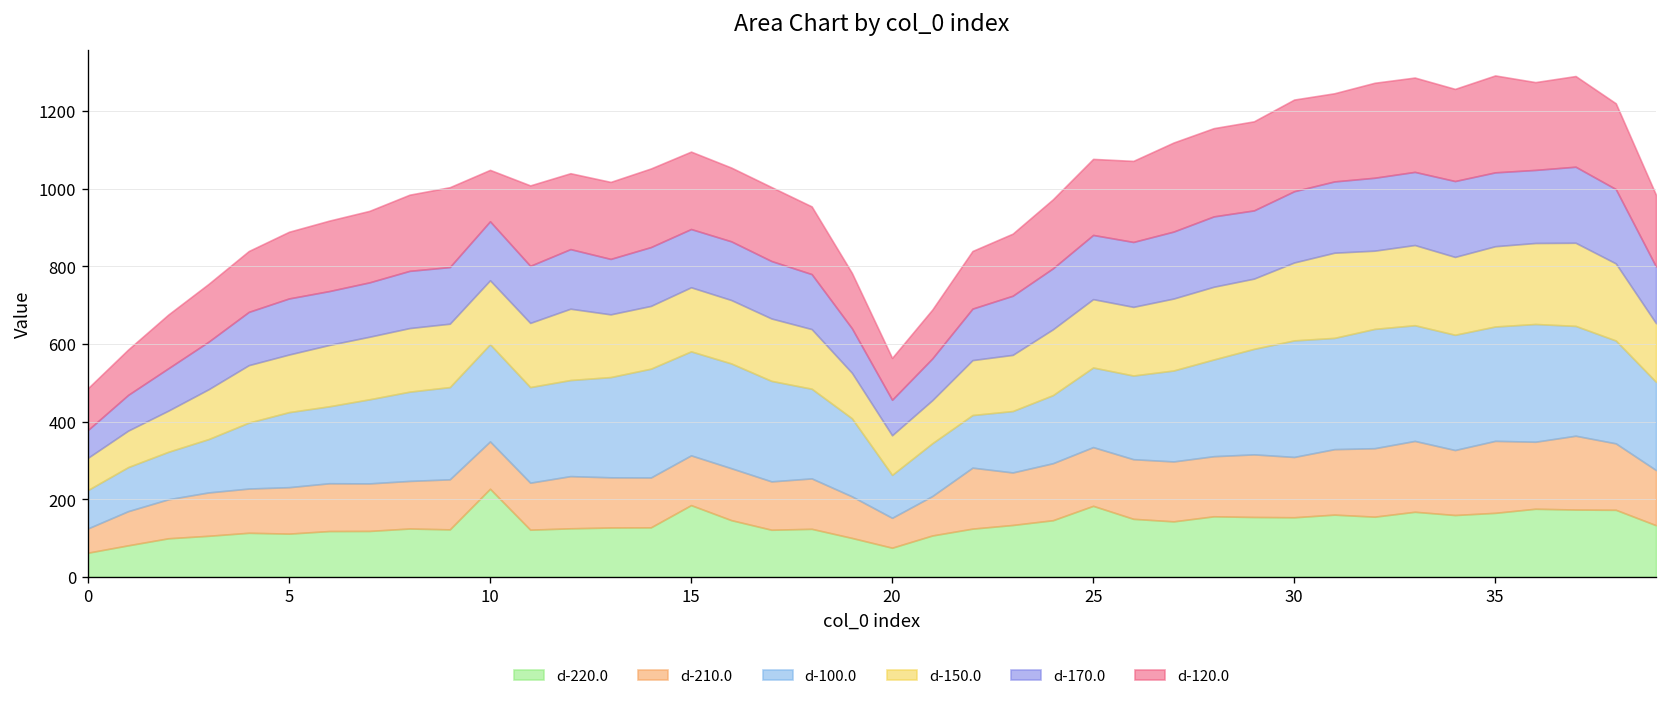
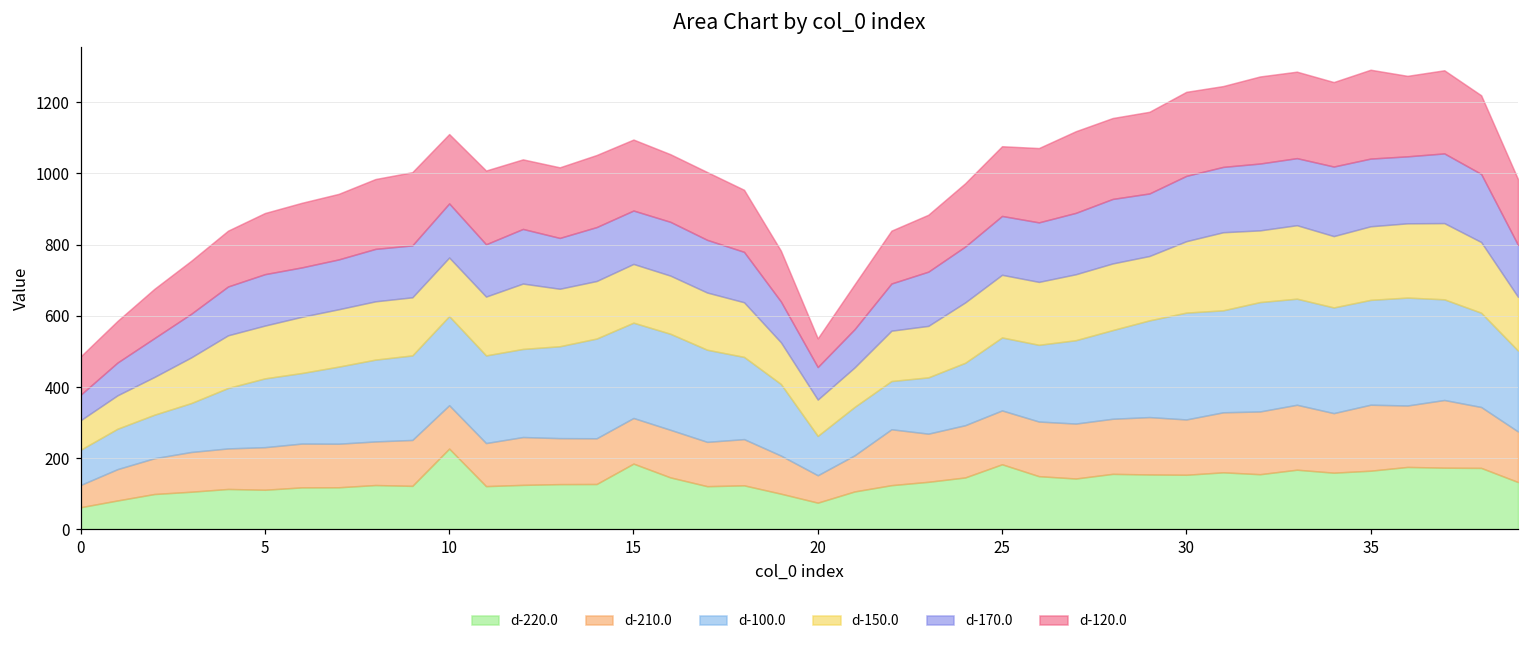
  {
    "d-220.0": {
      "0": 60,
      "5": 110,
      "10": 230,
      "15": 180,
      "20": 80,
      "25": 180,
      "30": 150,
      "35": 160
    },
    "d-120.0": {
      "0": 110,
      "5": 170,
-     "10": 130,
+     "10": 190,
      "15": 200,
-     "20": 110,
+     "20": 80,
      "25": 200,
      "30": 240,
      "35": 250
    }
  }
